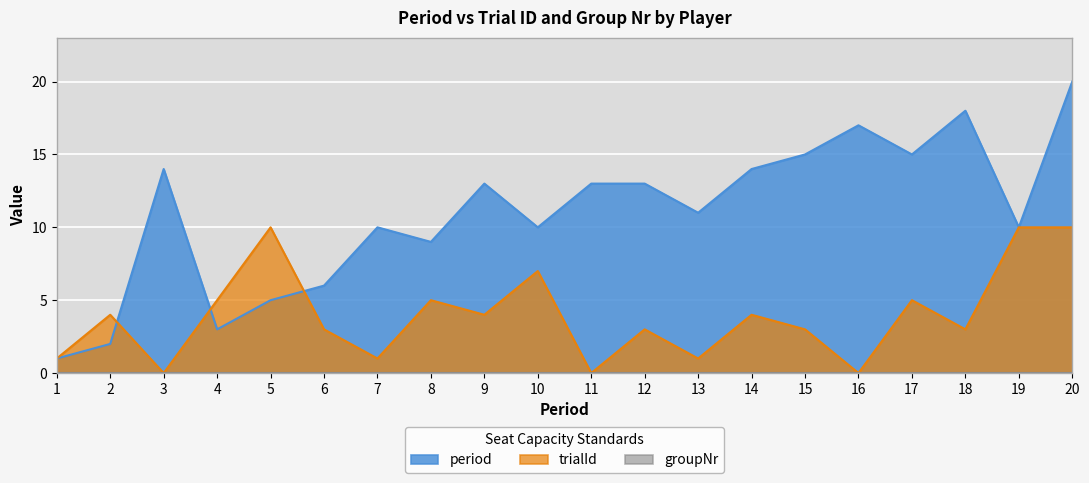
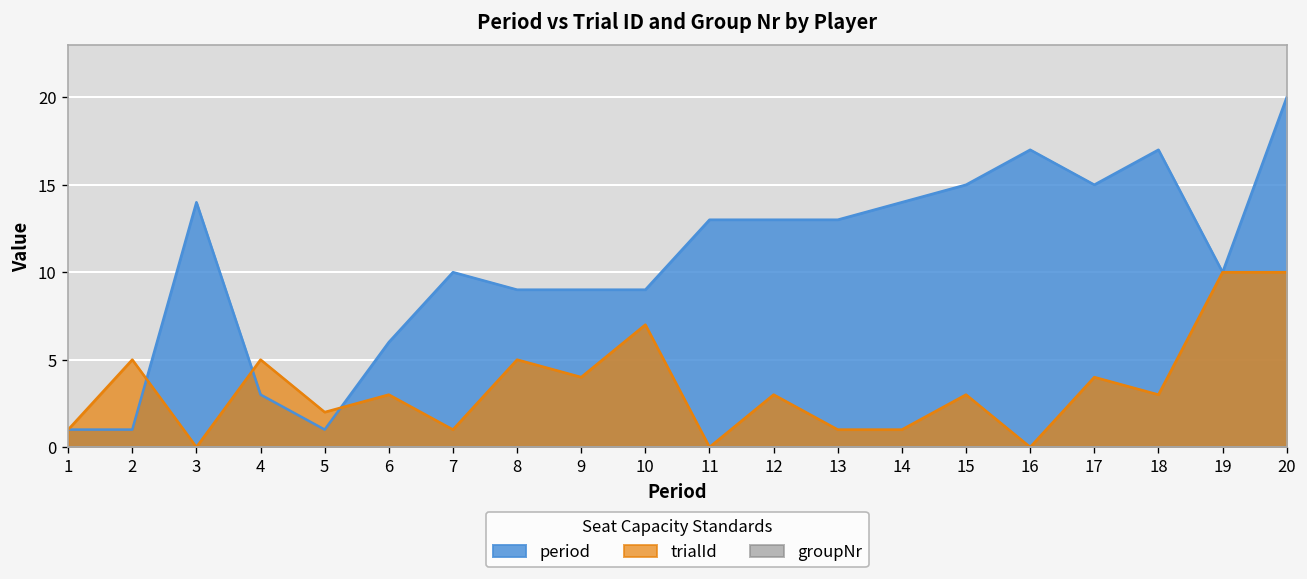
  {
    "period": {
-     "2": 2,
+     "2": 1,
      "3": 14,
      "4": 3,
-     "5": 5,
+     "5": 1,
      "6": 6,
      "7": 10,
      "8": 9,
-     "9": 13,
-     "10": 10,
+     "9": 9,
+     "10": 9,
      "11": 13,
      "12": 13,
-     "13": 11,
+     "13": 13,
      "14": 14,
      "15": 15,
      "16": 17,
      "17": 15,
-     "18": 18,
+     "18": 17,
      "20": 20
    },
    "trialId": {
-     "2": 4,
+     "2": 5,
      "4": 5,
-     "5": 10,
+     "5": 2,
      "6": 3,
      "7": 1,
      "8": 5,
      "9": 4,
      "10": 7,
      "12": 3,
      "13": 1,
-     "14": 4,
+     "14": 1,
      "15": 3,
-     "17": 5,
+     "17": 4,
      "18": 3,
      "20": 10
    },
    "groupNr": {
      "1": 0,
      "2": 0,
      "4": 0,
      "5": 0,
      "6": 0,
      "7": 0,
      "8": 0,
      "9": 0,
      "10": 0,
      "12": 0,
      "13": 0,
      "14": 0,
      "15": 0,
      "17": 0,
      "18": 0,
      "19": 0,
      "20": 0
    }
  }
